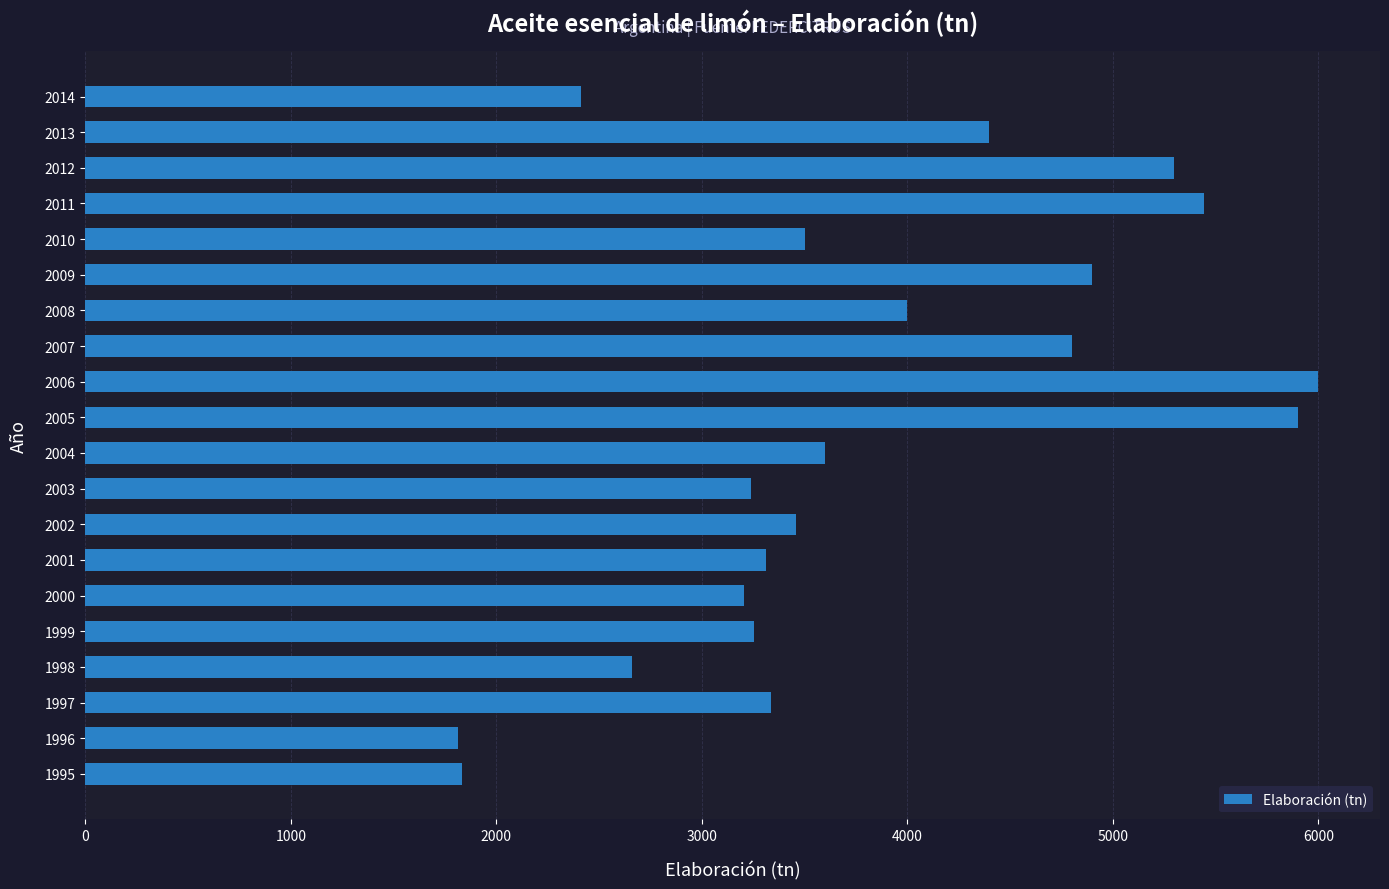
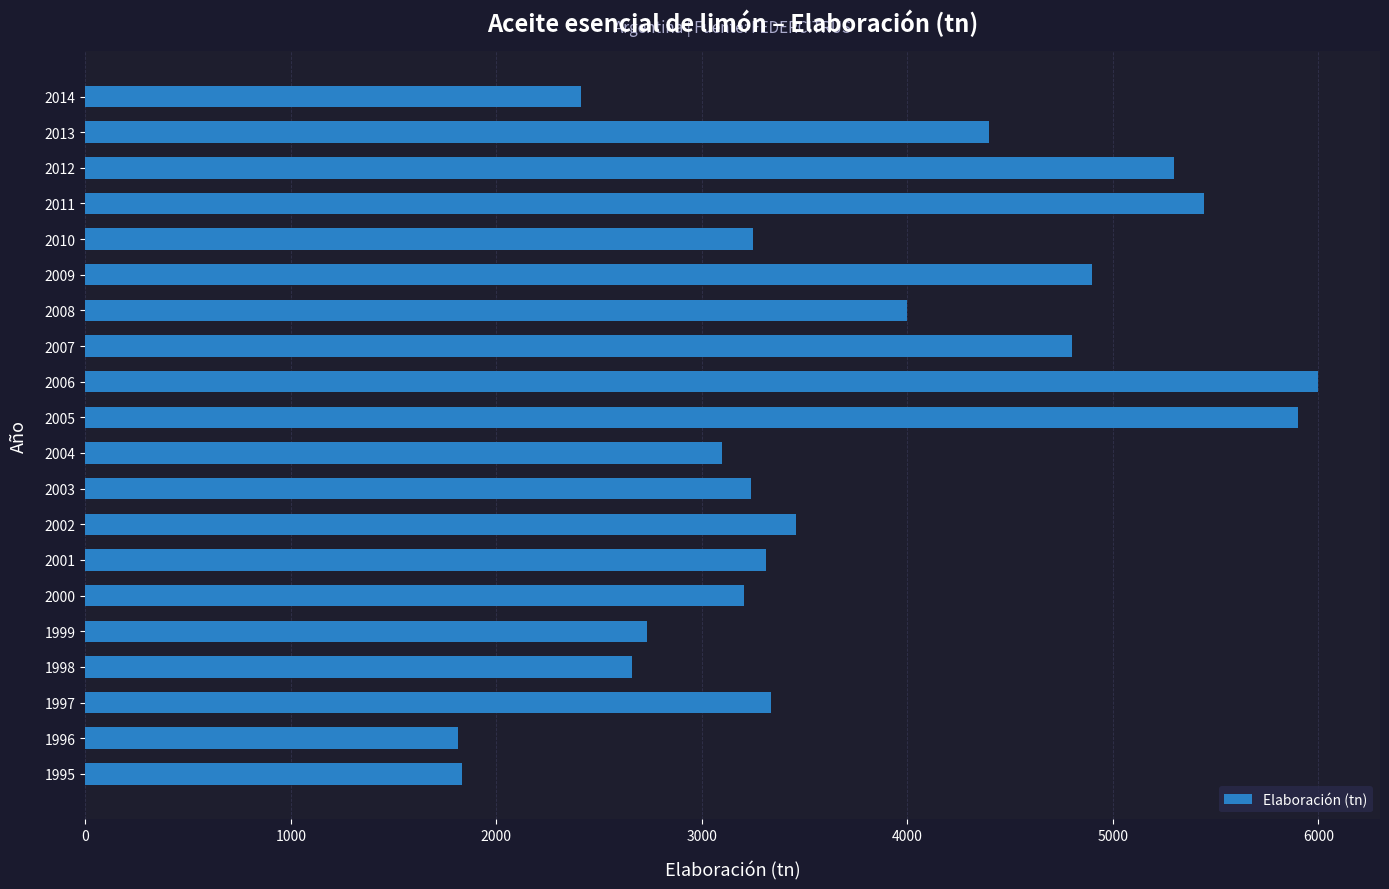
  {
    "2014": 2410,
    "2013": 4400,
    "2012": 5300,
    "2011": 5440,
-   "2010": 3500,
+   "2010": 3250,
    "2009": 4900,
    "2008": 4000,
    "2007": 4800,
    "2006": 6000,
    "2005": 5900,
-   "2004": 3600,
+   "2004": 3100,
    "2003": 3240,
    "2002": 3460,
    "2001": 3310,
    "2000": 3200,
-   "1999": 3250,
+   "1999": 2730,
    "1998": 2660,
    "1997": 3340,
    "1996": 1820,
    "1995": 1830
  }
